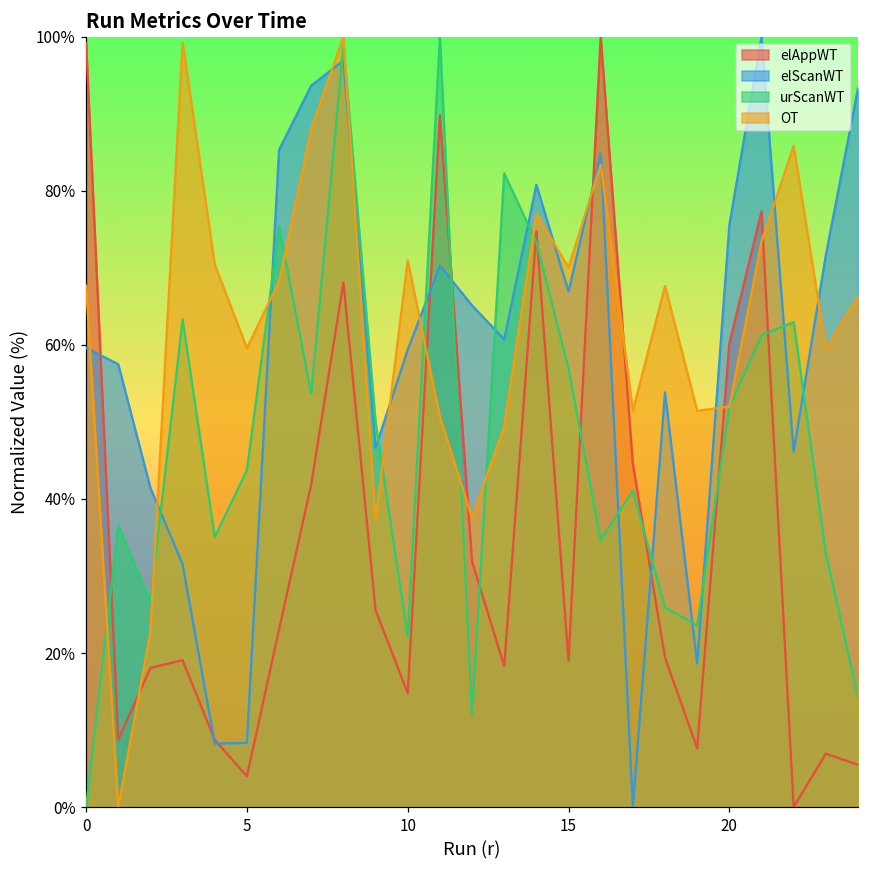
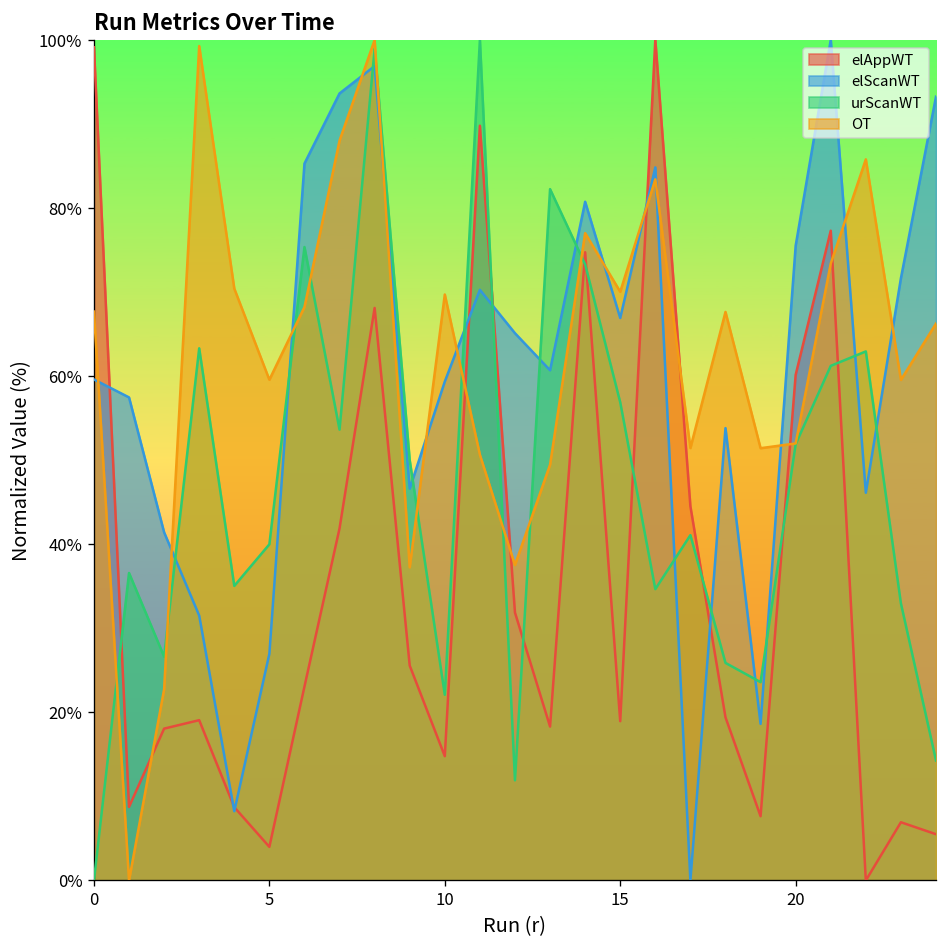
  {
    "elAppWT": {
      "0": "99%",
      "5": "4%",
      "10": "15%",
      "15": "19%",
      "20": "60%"
    },
    "elScanWT": {
      "0": "60%",
-     "5": "8%",
+     "5": "27%",
      "10": "59%",
      "15": "67%",
      "20": "76%"
    },
    "urScanWT": {
      "0": "0%",
-     "5": "44%",
+     "5": "40%",
      "10": "22%",
      "15": "57%"
    },
    "OT": {
      "0": "68%",
      "5": "60%",
-     "10": "71%",
+     "10": "70%",
      "15": "70%"
    }
  }
